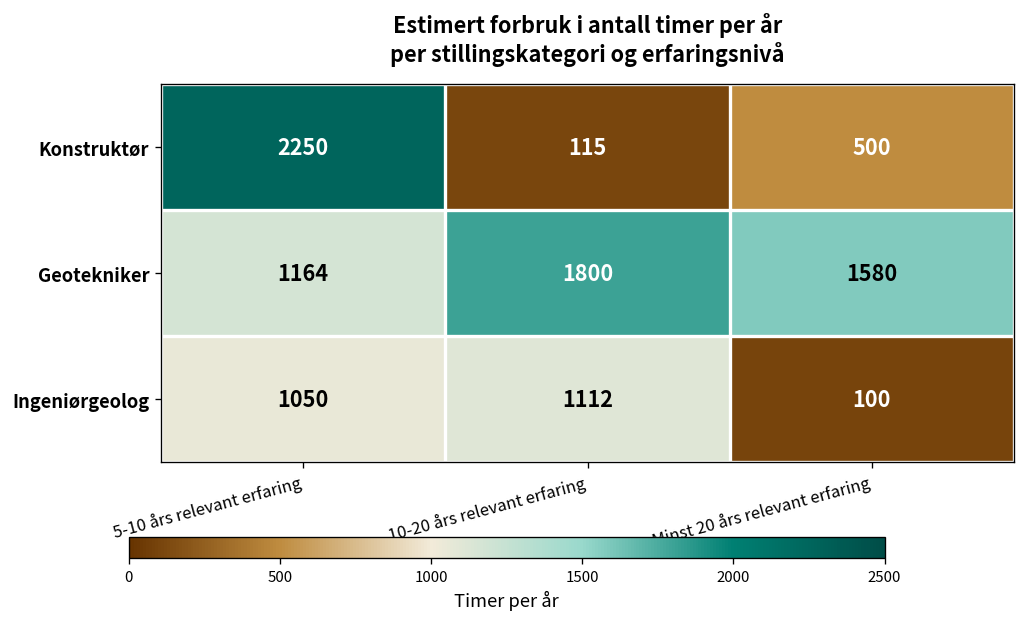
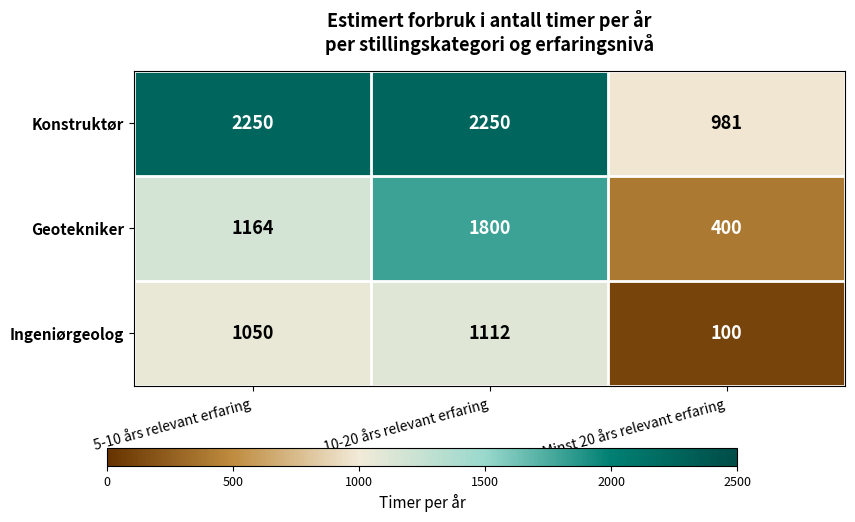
  {
    "Konstruktør": {
      "5-10 års relevant erfaring": 2250,
-     "10-20 års relevant erfaring": 115,
-     "Minst 20 års relevant erfaring": 500
+     "10-20 års relevant erfaring": 2250,
+     "Minst 20 års relevant erfaring": 981
    },
    "Geotekniker": {
      "5-10 års relevant erfaring": 1164,
      "10-20 års relevant erfaring": 1800,
-     "Minst 20 års relevant erfaring": 1580
+     "Minst 20 års relevant erfaring": 400
    },
    "Ingeniørgeolog": {
      "5-10 års relevant erfaring": 1050,
      "10-20 års relevant erfaring": 1112,
      "Minst 20 års relevant erfaring": 100
    }
  }
